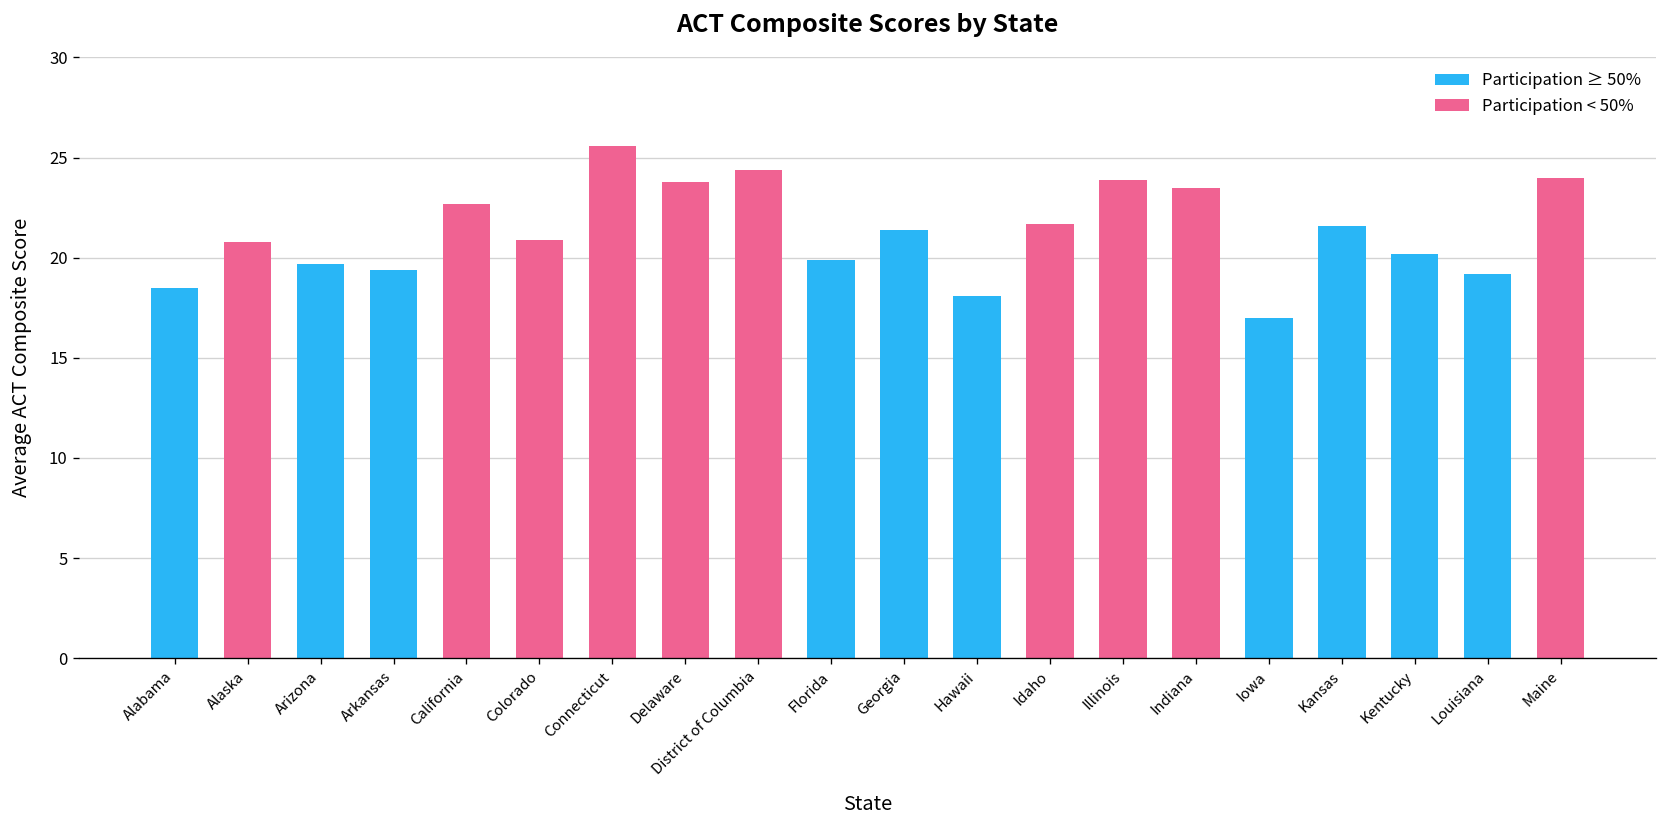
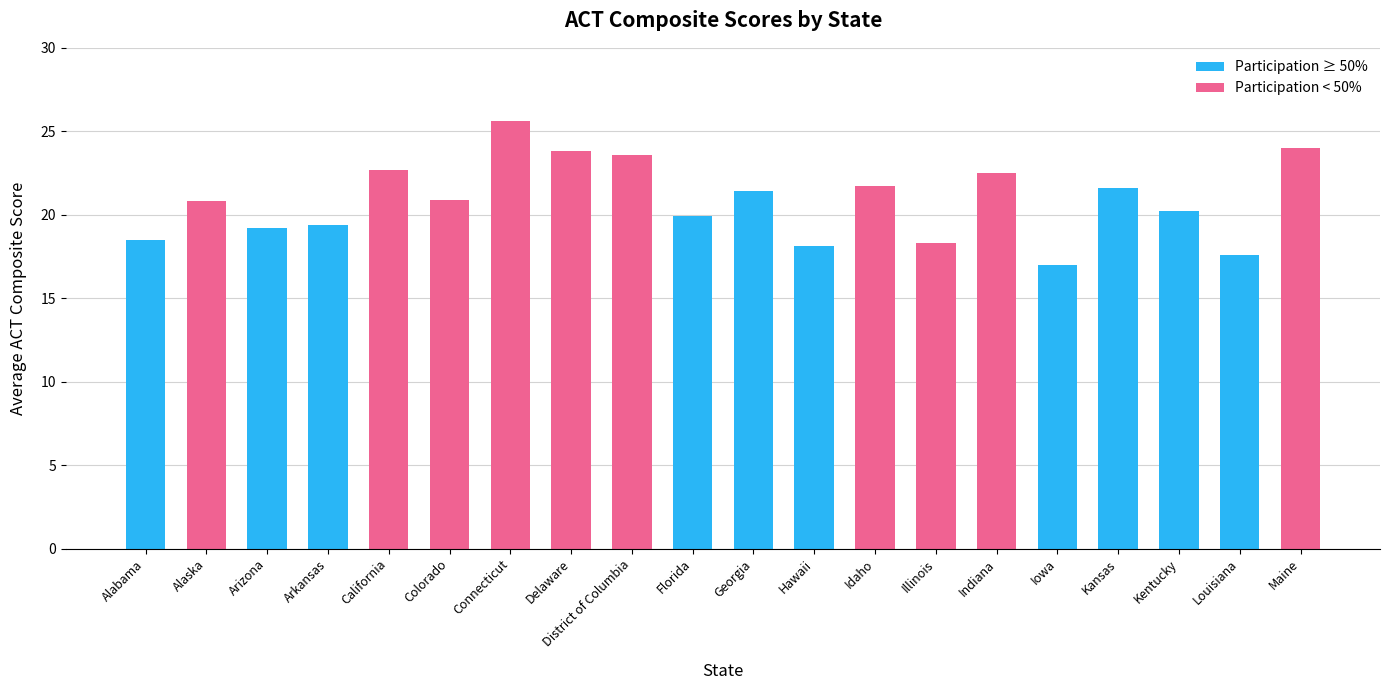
  {
    "Alabama": 18.5,
    "Alaska": 20.8,
-   "Arizona": 19.7,
+   "Arizona": 19.2,
    "Arkansas": 19.4,
    "California": 22.7,
    "Colorado": 20.9,
    "Connecticut": 25.6,
    "Delaware": 23.8,
-   "District of Columbia": 24.4,
+   "District of Columbia": 23.6,
    "Florida": 19.9,
    "Georgia": 21.4,
    "Hawaii": 18.1,
    "Idaho": 21.7,
-   "Illinois": 23.9,
-   "Indiana": 23.5,
+   "Illinois": 18.3,
+   "Indiana": 22.5,
    "Iowa": 17.0,
    "Kansas": 21.6,
    "Kentucky": 20.2,
-   "Louisiana": 19.2,
+   "Louisiana": 17.6,
    "Maine": 24.0
  }
